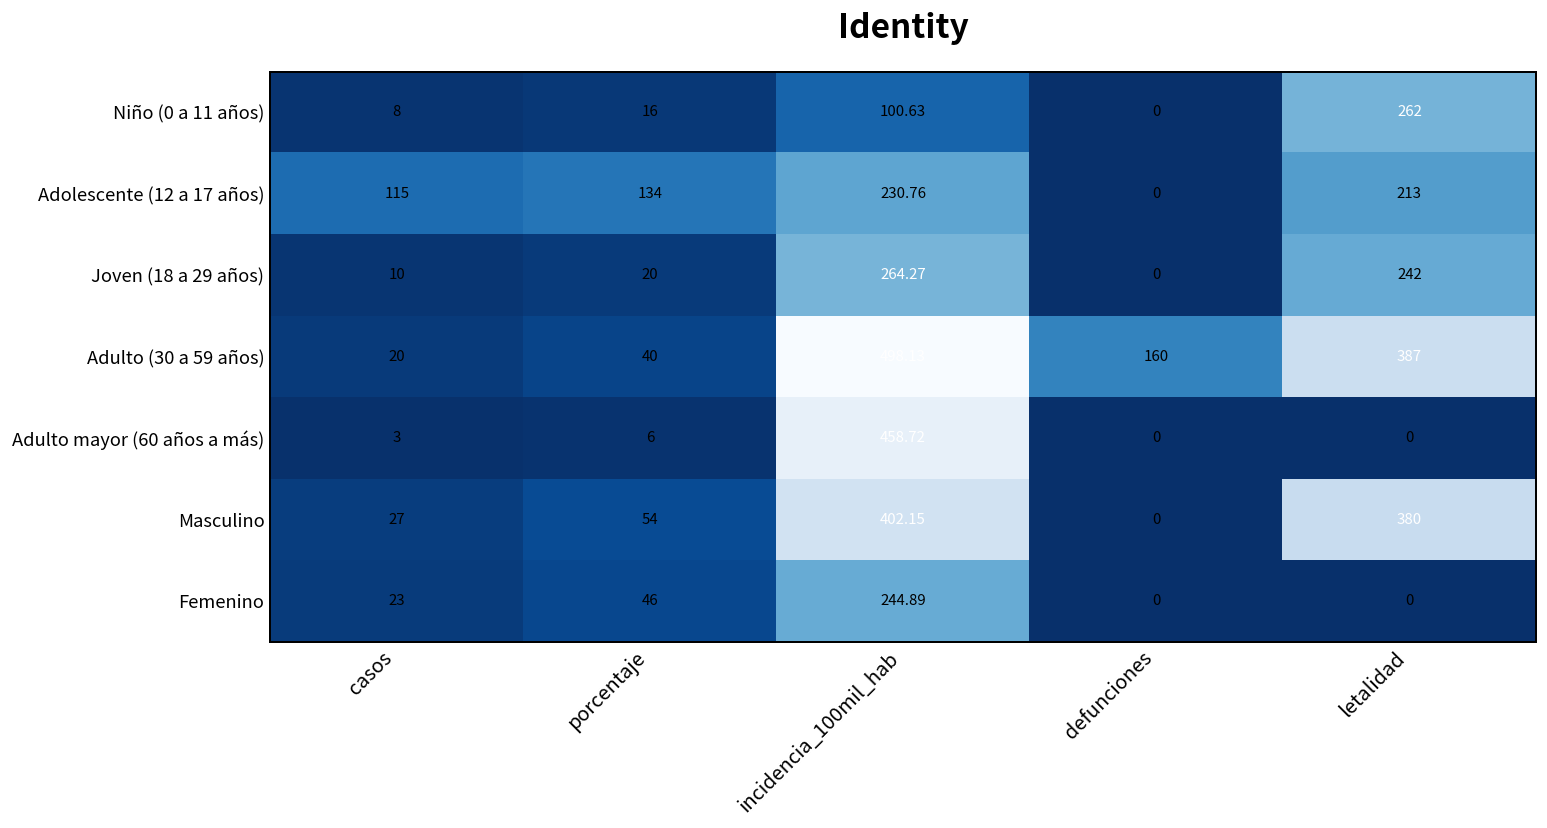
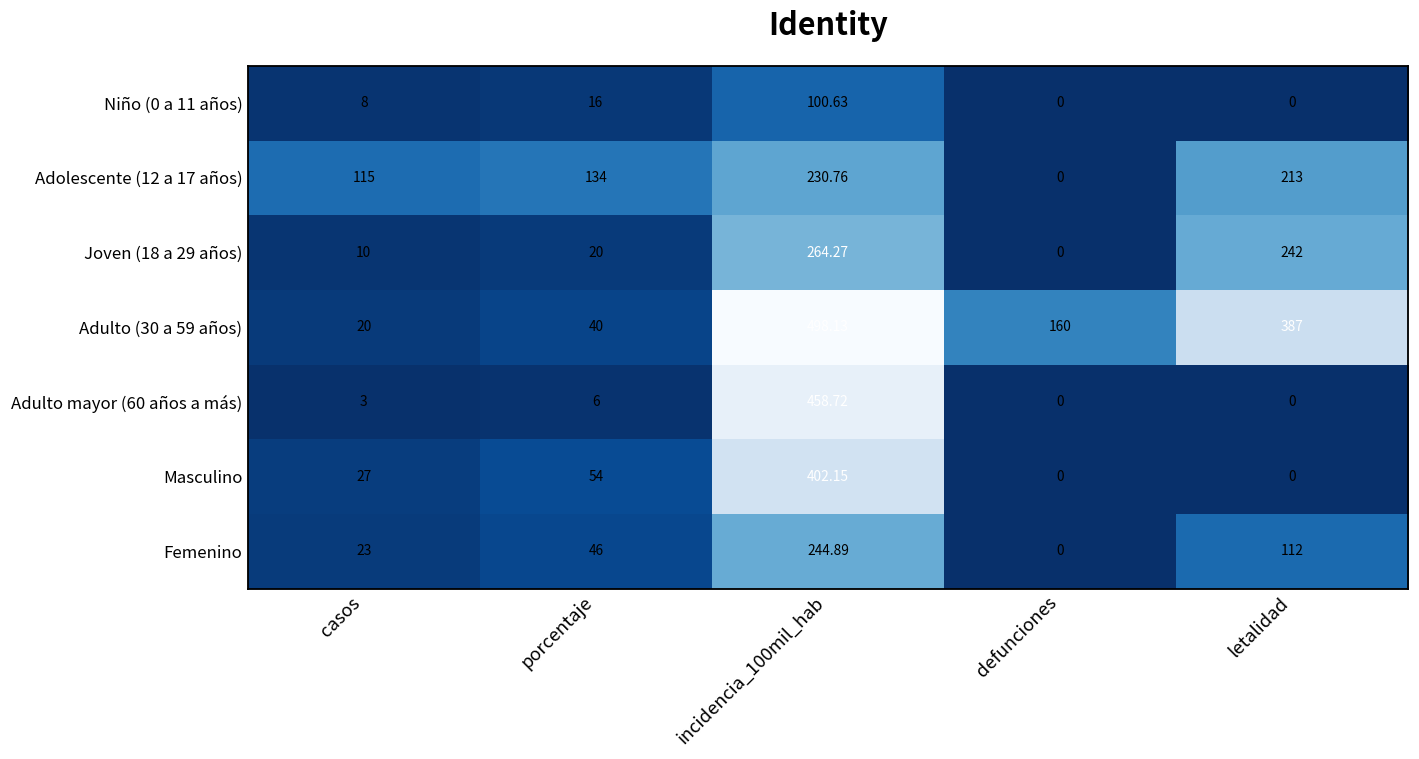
  {
    "Niño (0 a 11 años)": {
      "casos": 8,
      "porcentaje": 16,
      "incidencia_100mil_hab": 100.63,
      "defunciones": 0,
-     "letalidad": 262
+     "letalidad": 0
    },
    "Adolescente (12 a 17 años)": {
      "casos": 115,
      "porcentaje": 134,
      "incidencia_100mil_hab": 230.76,
      "defunciones": 0,
      "letalidad": 213
    },
    "Joven (18 a 29 años)": {
      "casos": 10,
      "porcentaje": 20,
      "incidencia_100mil_hab": 264.27,
      "defunciones": 0,
      "letalidad": 242
    },
    "Adulto (30 a 59 años)": {
      "casos": 20,
      "porcentaje": 40,
      "defunciones": 160,
      "letalidad": 387
    },
    "Adulto mayor (60 años a más)": {
      "casos": 3,
      "porcentaje": 6,
      "defunciones": 0,
      "letalidad": 0
    },
    "Masculino": {
      "casos": 27,
      "porcentaje": 54,
      "defunciones": 0,
-     "letalidad": 380
+     "letalidad": 0
    },
    "Femenino": {
      "casos": 23,
      "porcentaje": 46,
      "incidencia_100mil_hab": 244.89,
      "defunciones": 0,
-     "letalidad": 0
+     "letalidad": 112
    }
  }
